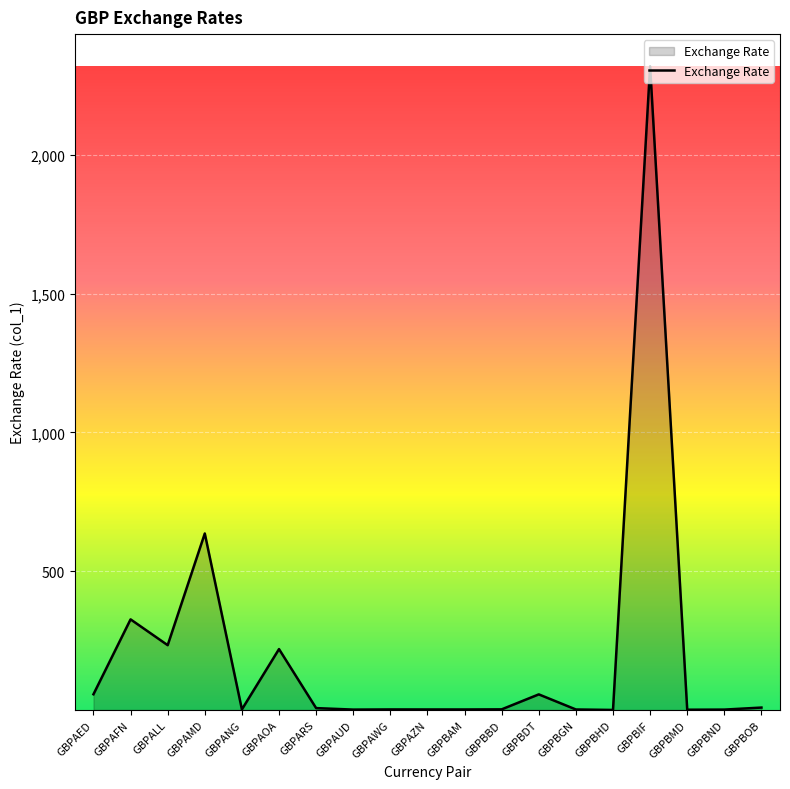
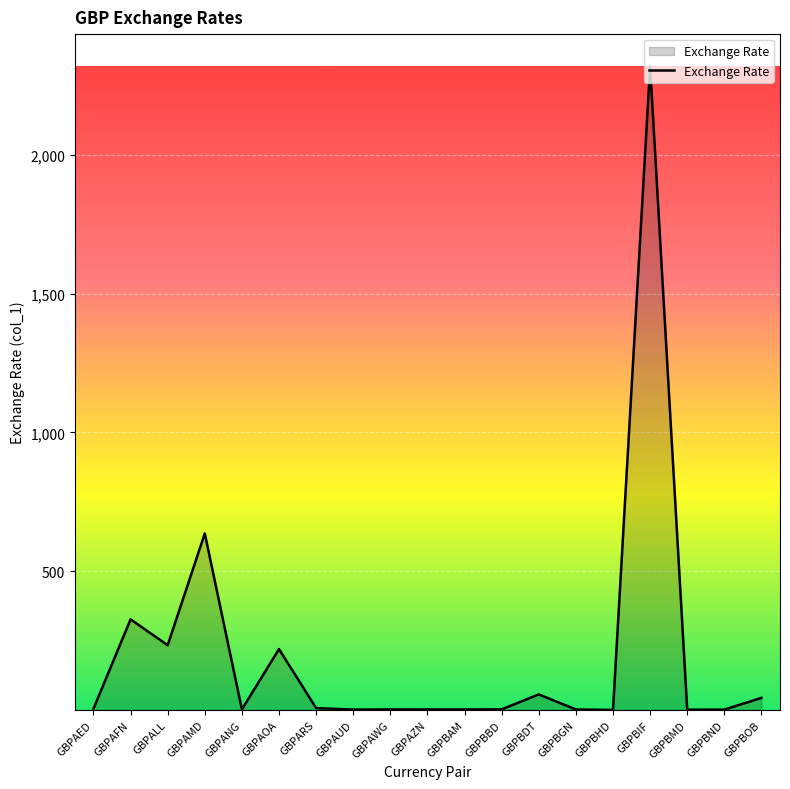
  {
-   "GBPAED": 60,
+   "GBPAED": 0,
    "GBPAFN": 330,
    "GBPALL": 230,
    "GBPAMD": 640,
    "GBPANG": 0,
    "GBPAOA": 220,
    "GBPARS": 10,
    "GBPAUD": 0,
    "GBPAWG": 0,
    "GBPAZN": 0,
    "GBPBAM": 0,
    "GBPBBD": 0,
    "GBPBDT": 60,
    "GBPBGN": 0,
    "GBPBHD": 0,
    "GBPBMD": 0,
    "GBPBND": 0,
-   "GBPBOB": 10
+   "GBPBOB": 40
  }
